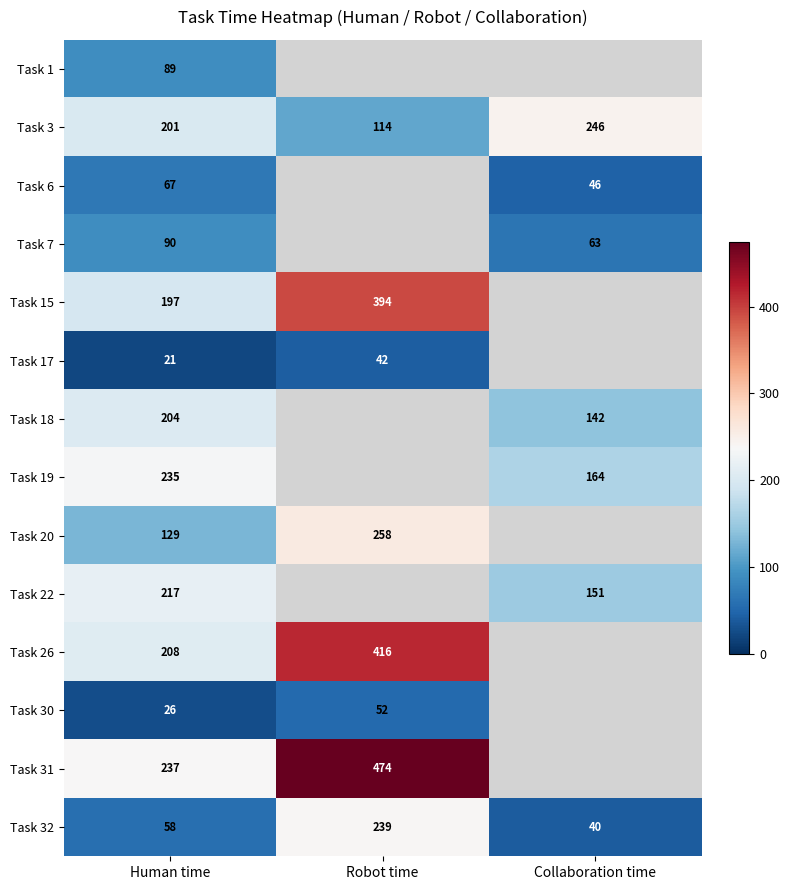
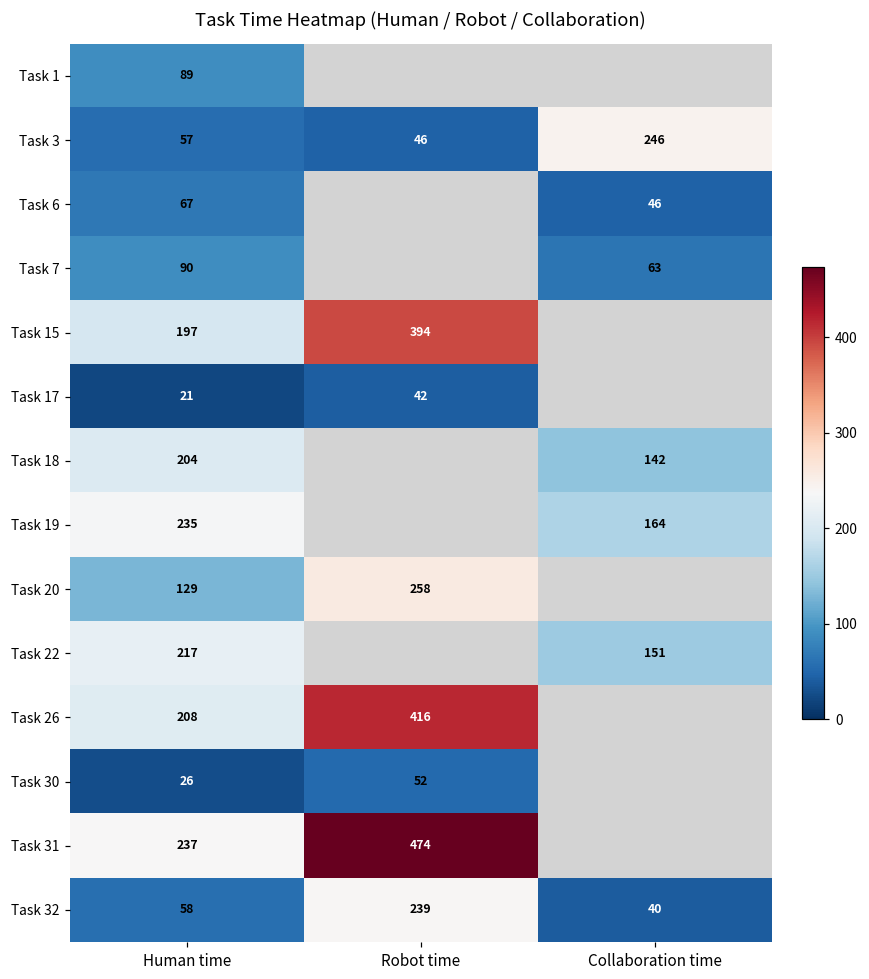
  {
    "Task 1": {
      "Human time": 89
    },
    "Task 3": {
-     "Human time": 201,
-     "Robot time": 114,
+     "Human time": 57,
+     "Robot time": 46,
      "Collaboration time": 246
    },
    "Task 6": {
      "Human time": 67,
      "Collaboration time": 46
    },
    "Task 7": {
      "Human time": 90,
      "Collaboration time": 63
    },
    "Task 15": {
      "Human time": 197,
      "Robot time": 394
    },
    "Task 17": {
      "Human time": 21,
      "Robot time": 42
    },
    "Task 18": {
      "Human time": 204,
      "Collaboration time": 142
    },
    "Task 19": {
      "Human time": 235,
      "Collaboration time": 164
    },
    "Task 20": {
      "Human time": 129,
      "Robot time": 258
    },
    "Task 22": {
      "Human time": 217,
      "Collaboration time": 151
    },
    "Task 26": {
      "Human time": 208,
      "Robot time": 416
    },
    "Task 30": {
      "Human time": 26,
      "Robot time": 52
    },
    "Task 31": {
      "Human time": 237,
      "Robot time": 474
    },
    "Task 32": {
      "Human time": 58,
      "Robot time": 239,
      "Collaboration time": 40
    }
  }
